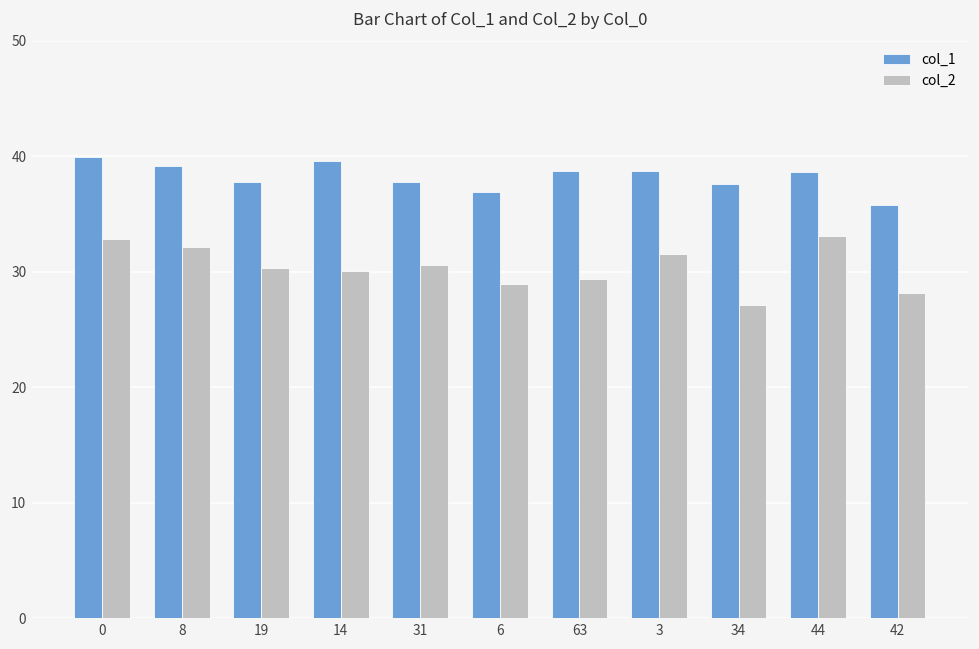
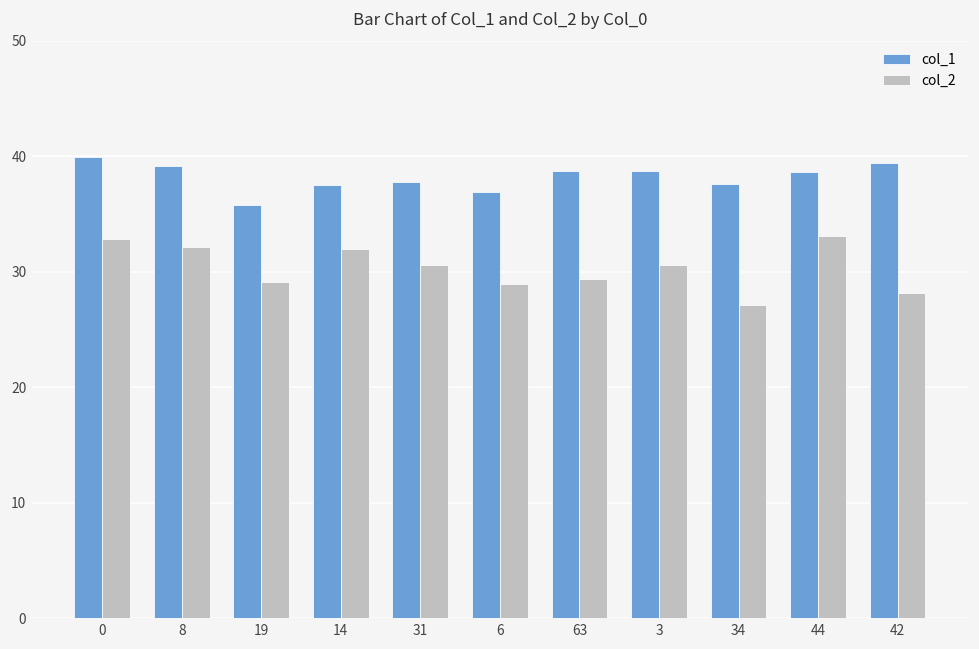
  {
    "col_1": {
      "0": 39.9,
      "8": 39.2,
-     "19": 37.8,
-     "14": 39.6,
+     "19": 35.8,
+     "14": 37.5,
      "31": 37.8,
      "6": 36.9,
      "63": 38.7,
      "3": 38.8,
      "34": 37.6,
      "44": 38.6,
-     "42": 35.8
+     "42": 39.4
    },
    "col_2": {
      "0": 32.9,
      "8": 32.1,
-     "19": 30.4,
-     "14": 30.1,
+     "19": 29.1,
+     "14": 32.0,
      "31": 30.6,
      "6": 28.9,
      "63": 29.4,
-     "3": 31.5,
+     "3": 30.6,
      "34": 27.1,
      "44": 33.1,
      "42": 28.2
    }
  }
